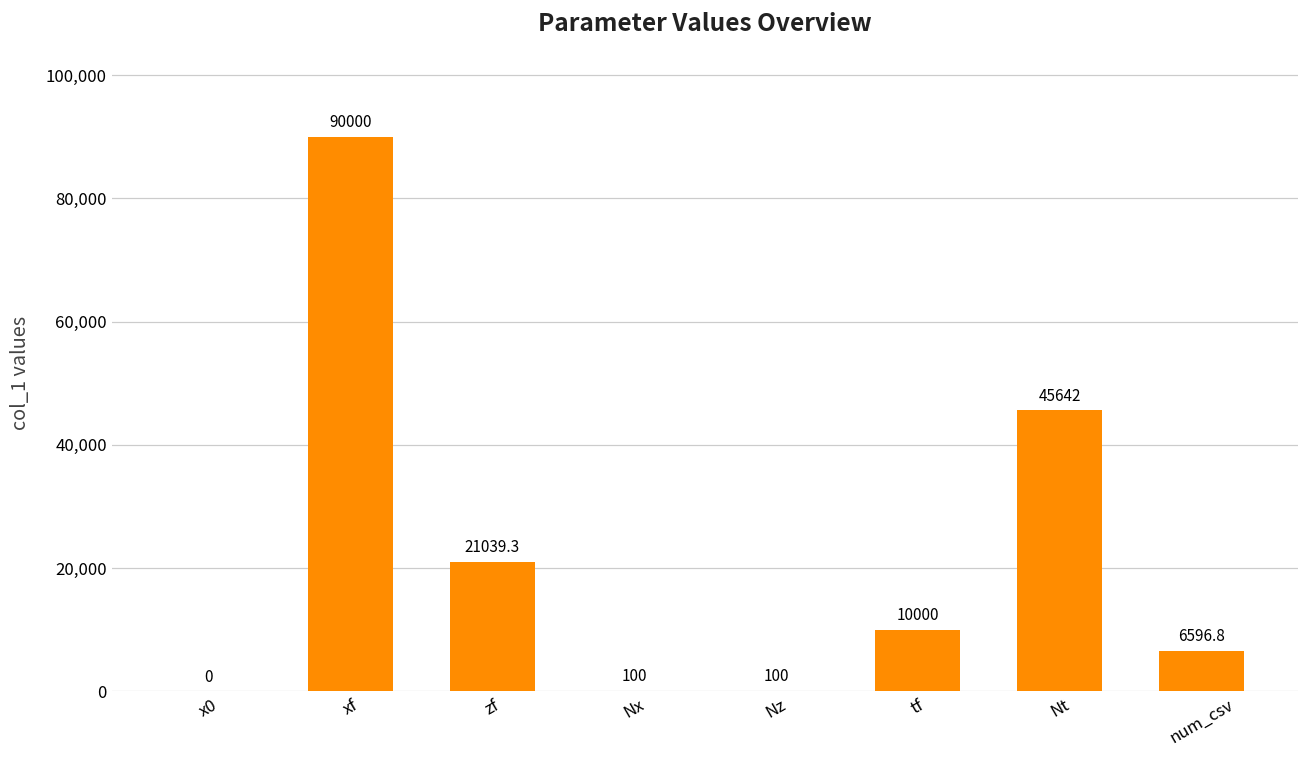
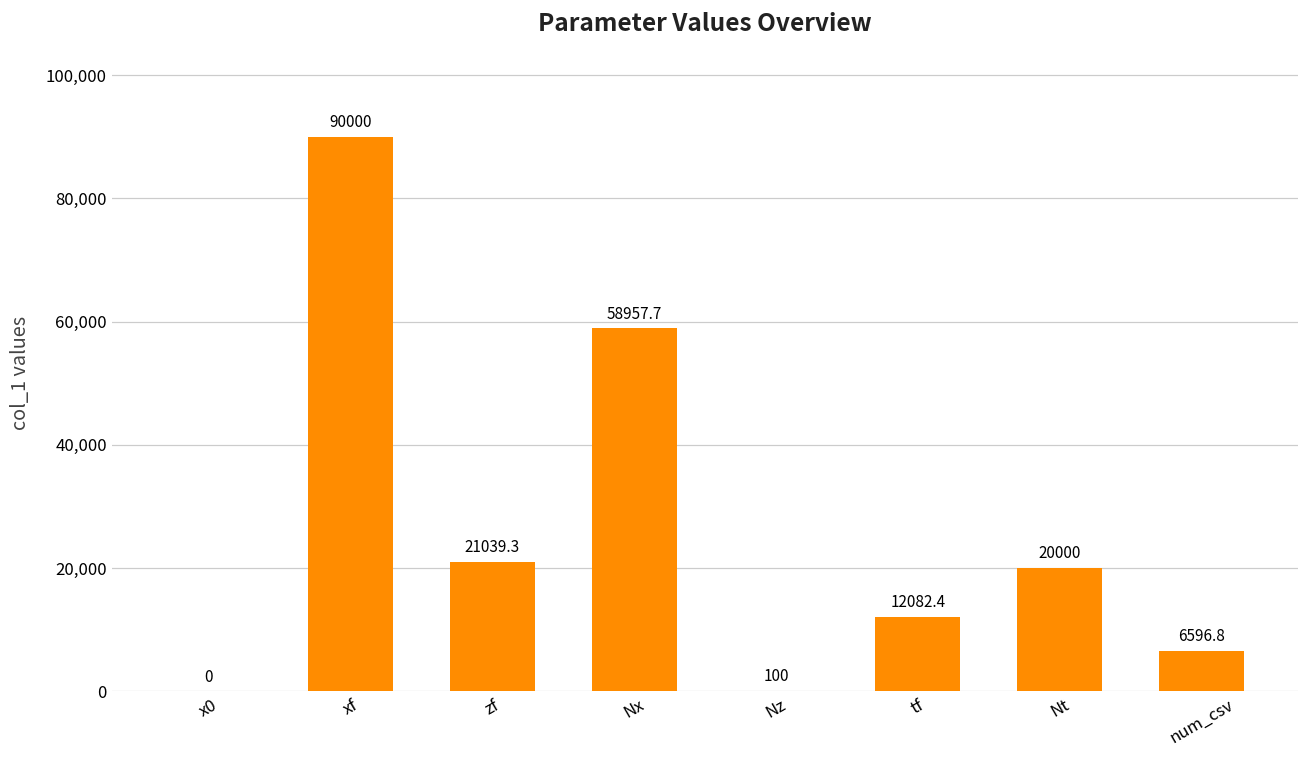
  {
    "x0": 0,
    "xf": 90000,
    "zf": 21039.3,
-   "Nx": 100,
+   "Nx": 58957.7,
    "Nz": 100,
-   "tf": 10000,
-   "Nt": 45642,
+   "tf": 12082.4,
+   "Nt": 20000,
    "num_csv": 6596.8
  }
